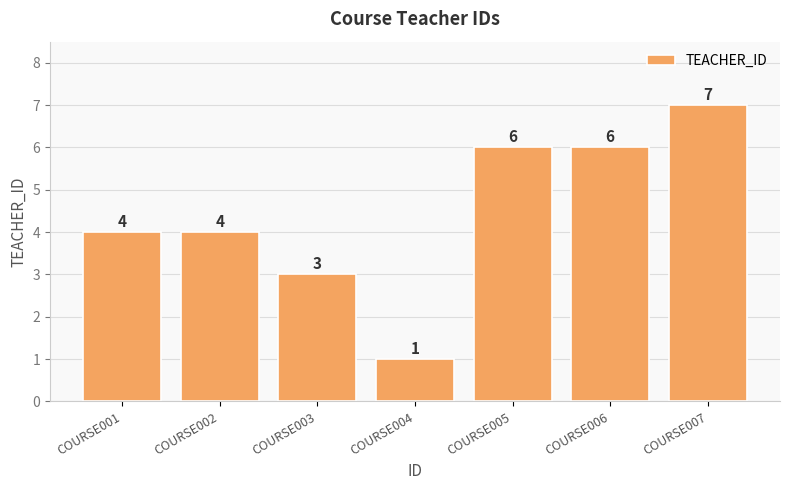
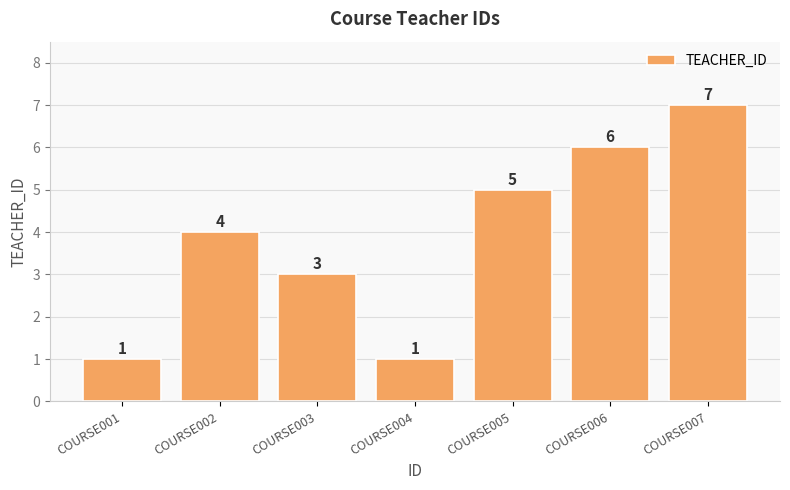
  {
-   "COURSE001": 4,
+   "COURSE001": 1,
    "COURSE002": 4,
    "COURSE003": 3,
    "COURSE004": 1,
-   "COURSE005": 6,
+   "COURSE005": 5,
    "COURSE006": 6,
    "COURSE007": 7
  }
